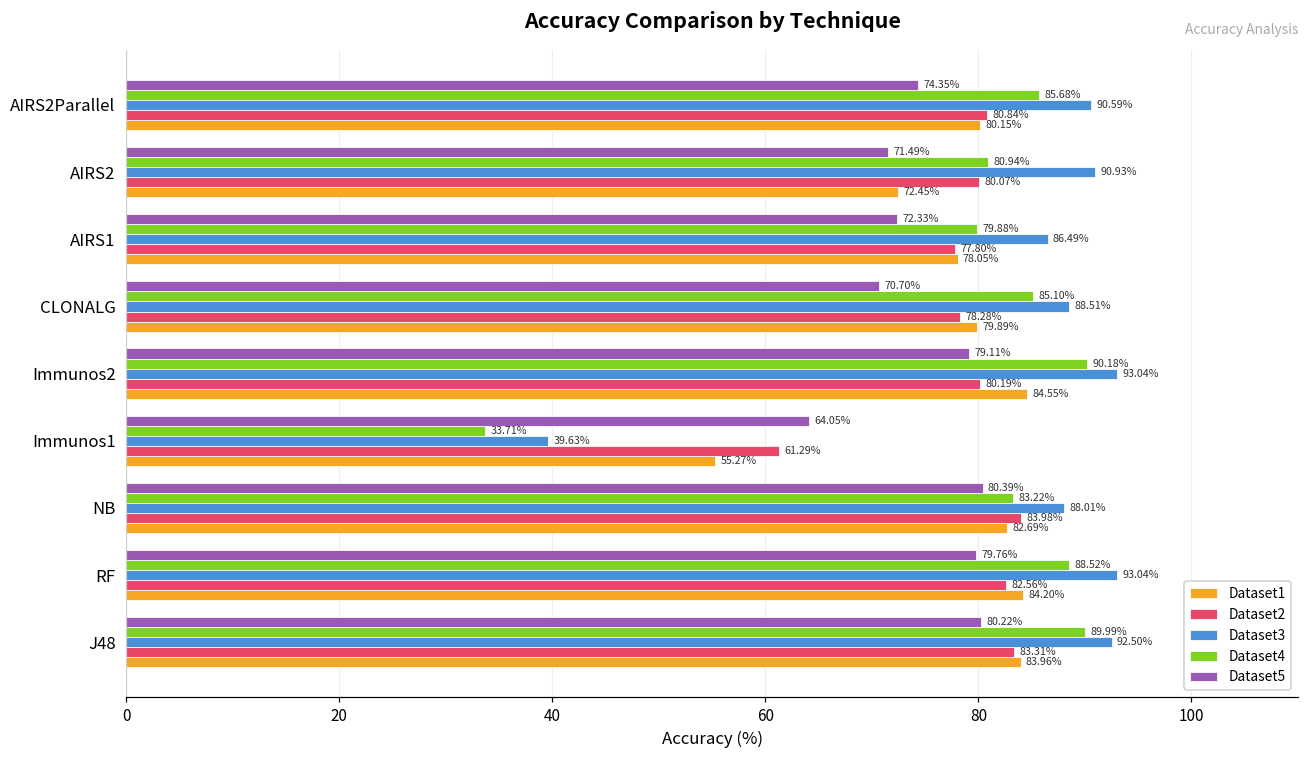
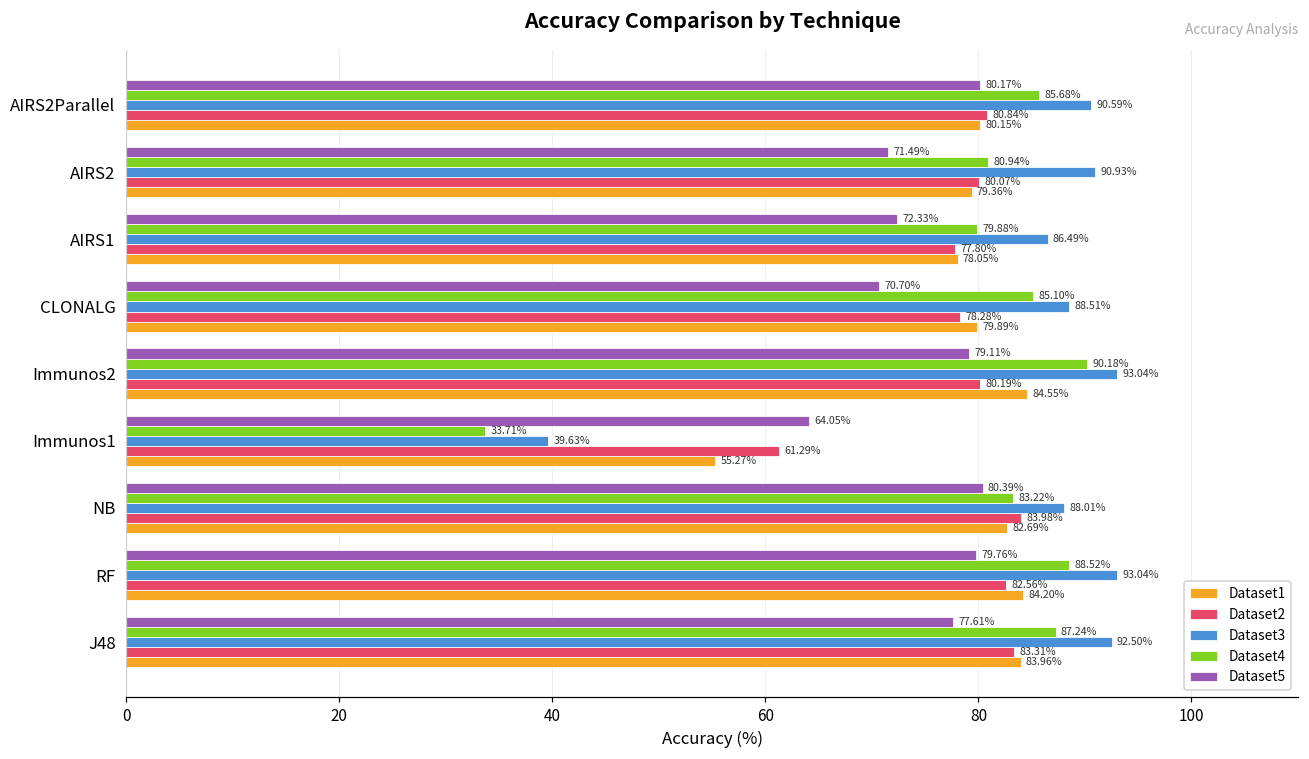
  {
    "Dataset1": {
      "AIRS2Parallel": "80.15%",
-     "AIRS2": "72.45%",
+     "AIRS2": "79.36%",
      "AIRS1": "78.05%",
      "CLONALG": "79.89%",
      "Immunos2": "84.55%",
      "Immunos1": "55.27%",
      "NB": "82.69%",
      "RF": "84.20%",
      "J48": "83.96%"
    },
    "Dataset2": {
      "AIRS2Parallel": "80.84%",
      "AIRS2": "80.07%",
      "AIRS1": "77.80%",
      "CLONALG": "78.28%",
      "Immunos2": "80.19%",
      "Immunos1": "61.29%",
      "NB": "83.98%",
      "RF": "82.56%",
      "J48": "83.31%"
    },
    "Dataset3": {
      "AIRS2Parallel": "90.59%",
      "AIRS2": "90.93%",
      "AIRS1": "86.49%",
      "CLONALG": "88.51%",
      "Immunos2": "93.04%",
      "Immunos1": "39.63%",
      "NB": "88.01%",
      "RF": "93.04%",
      "J48": "92.50%"
    },
    "Dataset4": {
      "AIRS2Parallel": "85.68%",
      "AIRS2": "80.94%",
      "AIRS1": "79.88%",
      "CLONALG": "85.10%",
      "Immunos2": "90.18%",
      "Immunos1": "33.71%",
      "NB": "83.22%",
      "RF": "88.52%",
-     "J48": "89.99%"
+     "J48": "87.24%"
    },
    "Dataset5": {
-     "AIRS2Parallel": "74.35%",
+     "AIRS2Parallel": "80.17%",
      "AIRS2": "71.49%",
      "AIRS1": "72.33%",
      "CLONALG": "70.70%",
      "Immunos2": "79.11%",
      "Immunos1": "64.05%",
      "NB": "80.39%",
      "RF": "79.76%",
-     "J48": "80.22%"
+     "J48": "77.61%"
    }
  }
